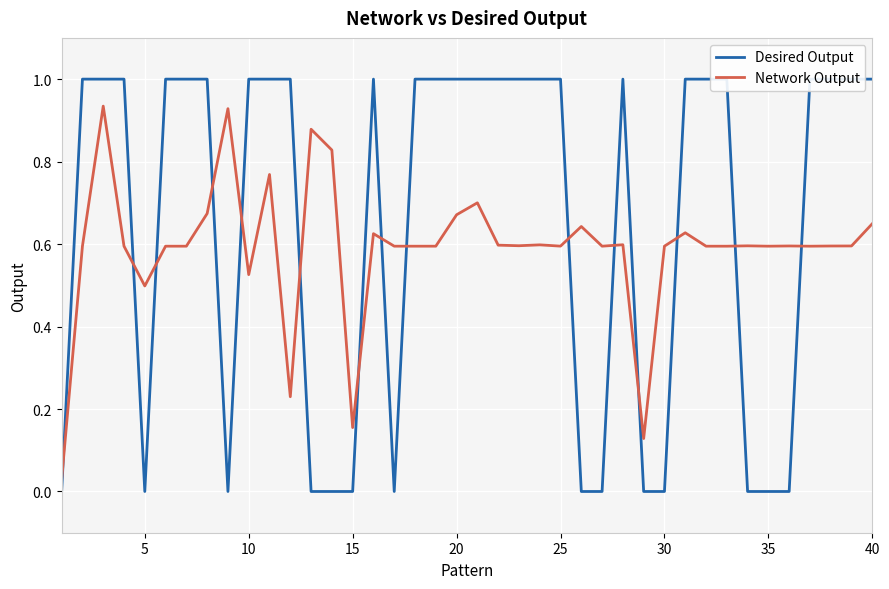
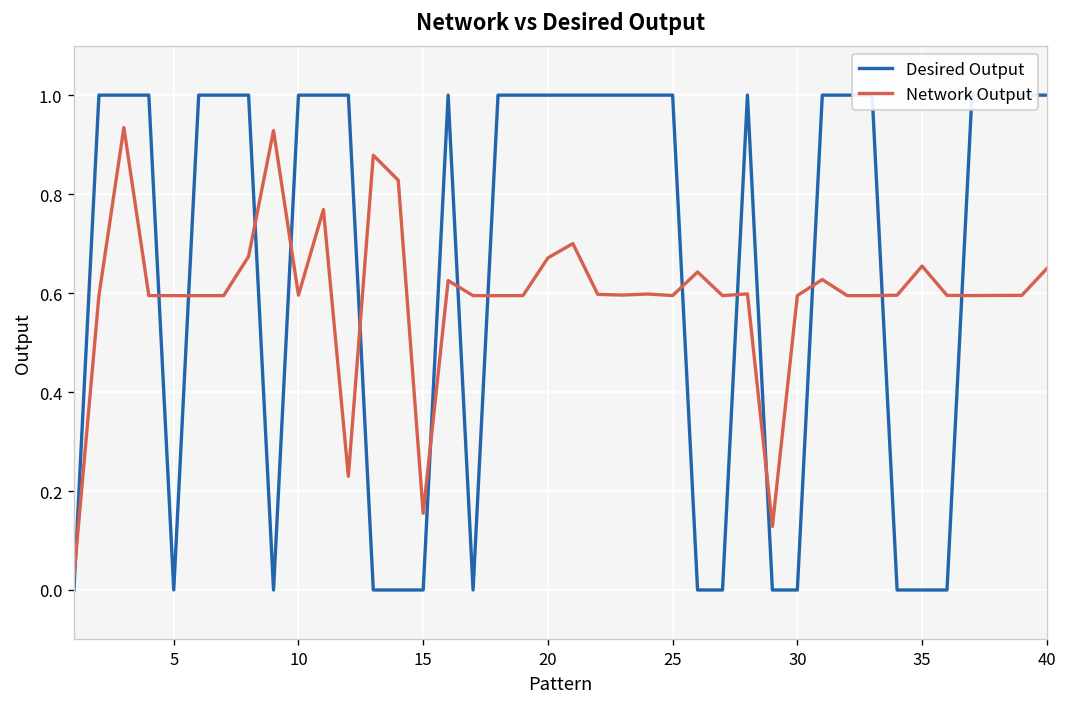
  {
    "Desired Output": {
      "5": 0.00,
      "10": 1.00,
      "15": 0.00,
      "20": 1.00,
      "25": 1.00,
      "30": 0.00,
      "35": 0.00,
      "40": 1.00
    },
    "Network Output": {
-     "5": 0.50,
-     "10": 0.53,
+     "5": 0.59,
+     "10": 0.60,
      "15": 0.15,
      "20": 0.67,
      "25": 0.60,
      "30": 0.59,
-     "35": 0.59,
+     "35": 0.65,
      "40": 0.65
    }
  }
